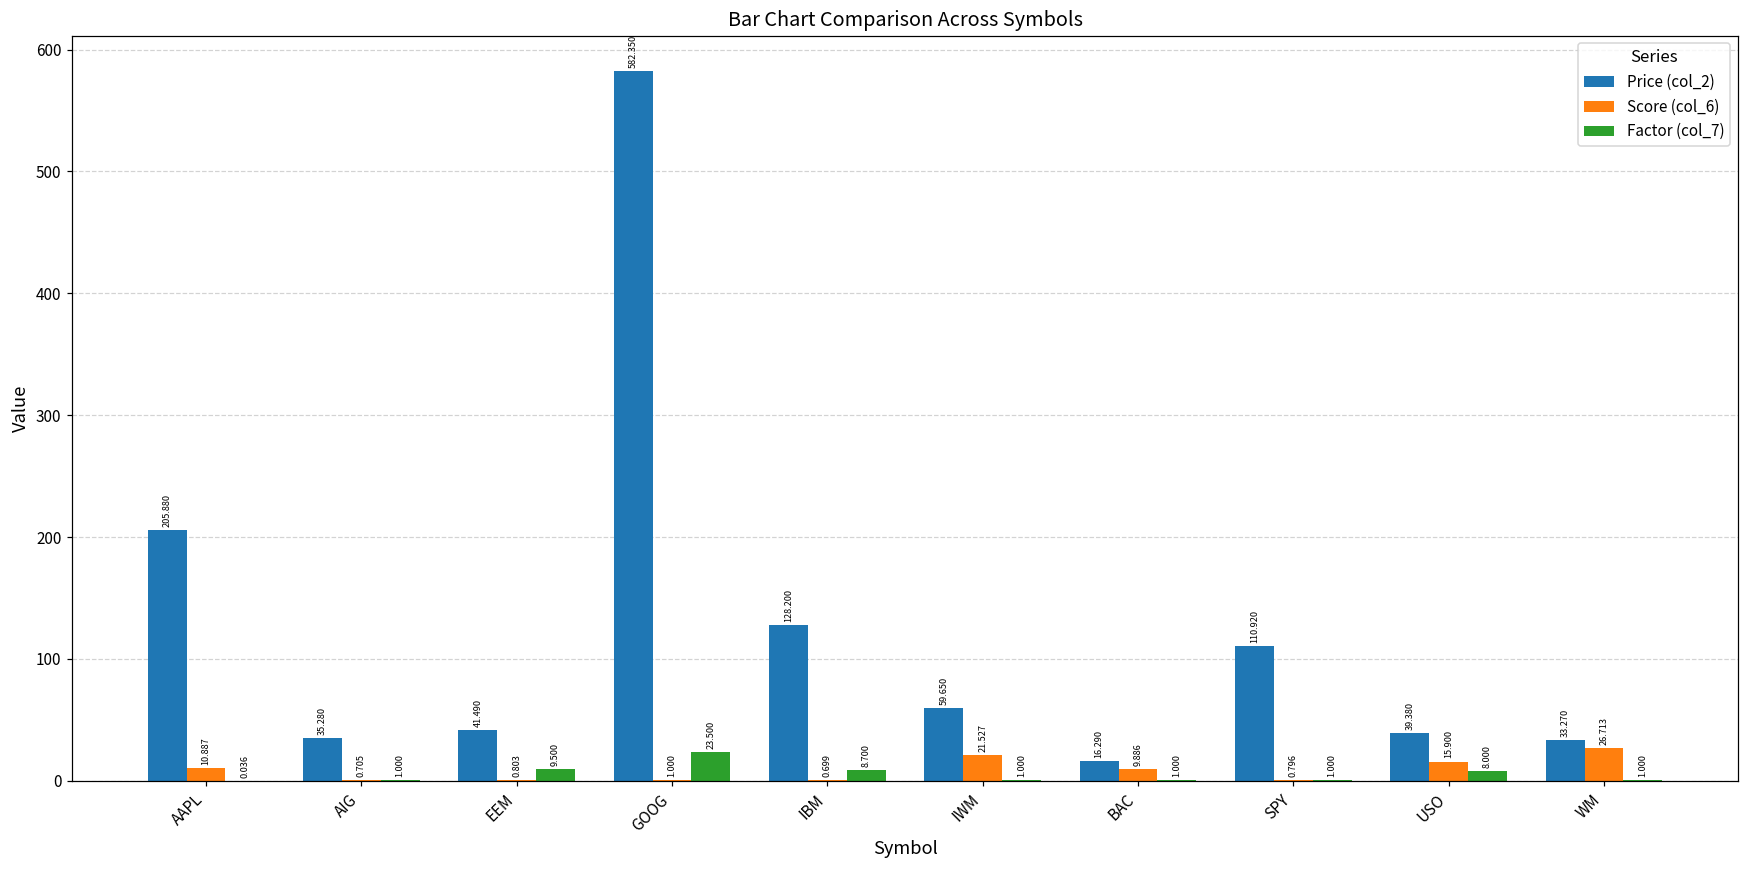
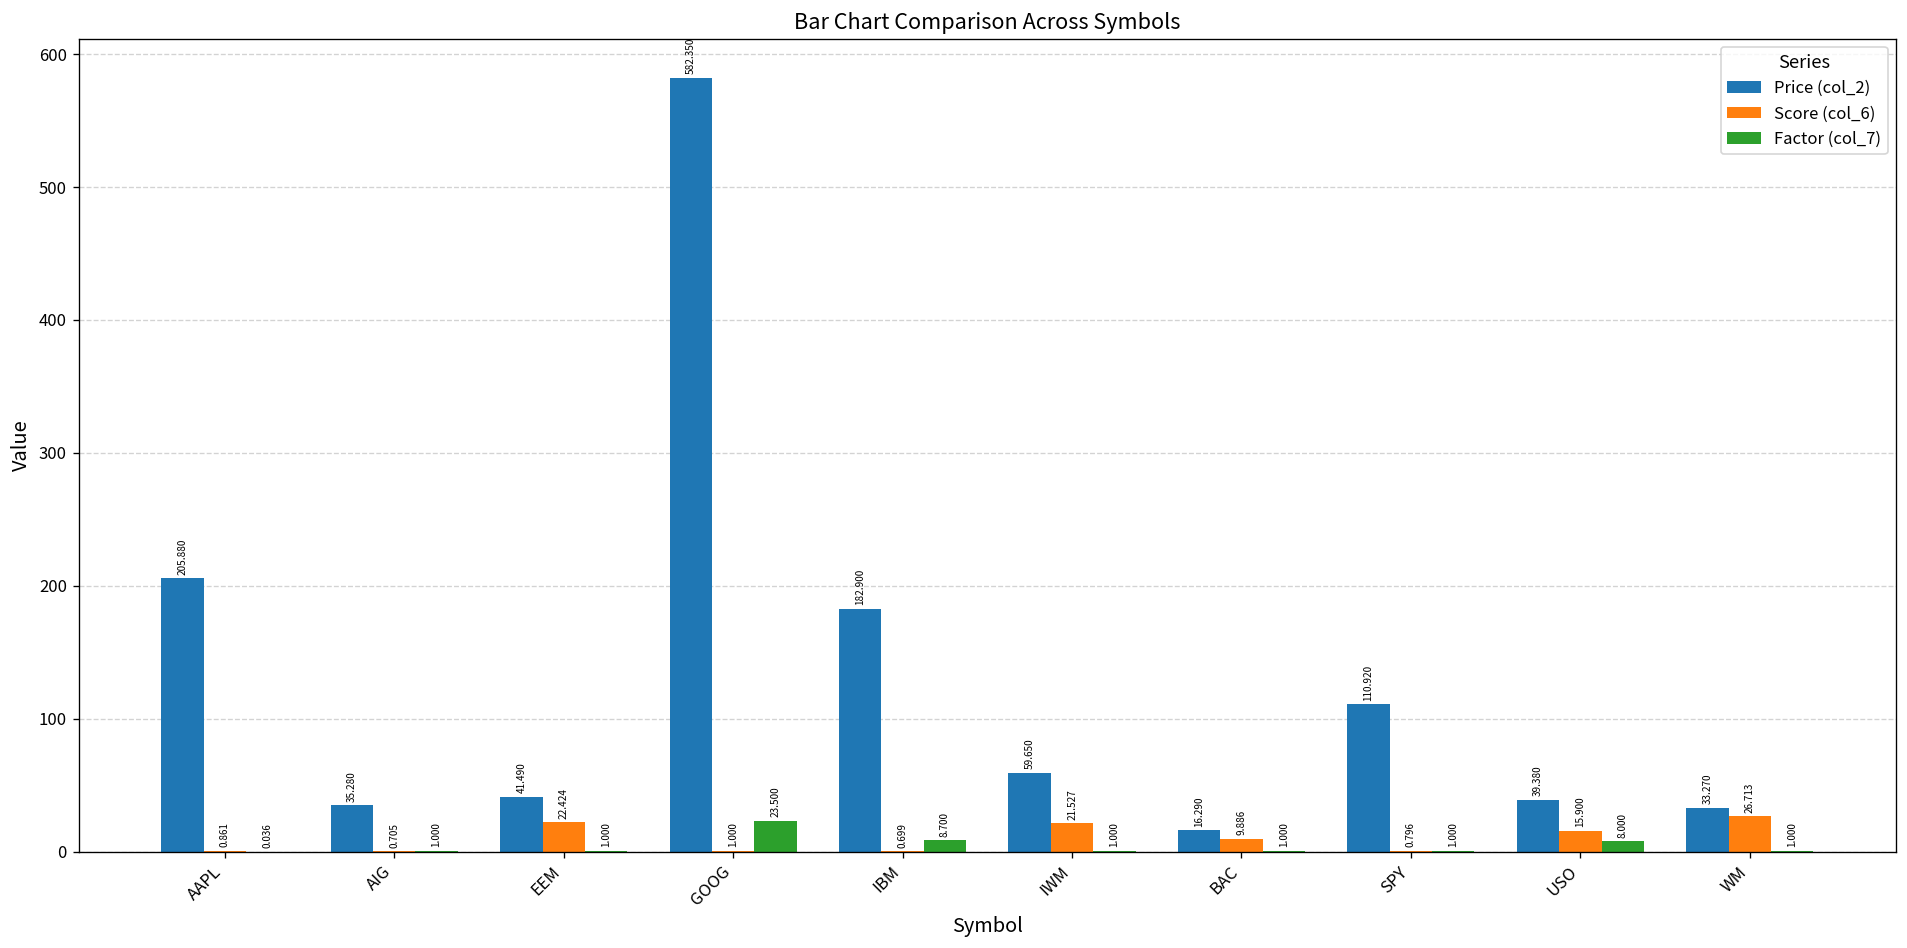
  {
    "Price (col_2)": {
      "AAPL": 205.880,
      "AIG": 35.280,
      "EEM": 41.490,
      "GOOG": 582.350,
-     "IBM": 128.200,
+     "IBM": 182.900,
      "IWM": 59.650,
      "BAC": 16.290,
      "SPY": 110.920,
      "USO": 39.380,
      "WM": 33.270
    },
    "Score (col_6)": {
-     "AAPL": 10.887,
+     "AAPL": 0.861,
      "AIG": 0.705,
-     "EEM": 0.803,
+     "EEM": 22.424,
      "GOOG": 1.000,
      "IBM": 0.699,
      "IWM": 21.527,
      "BAC": 9.886,
      "SPY": 0.796,
      "USO": 15.900,
      "WM": 26.713
    },
    "Factor (col_7)": {
      "AAPL": 0.036,
      "AIG": 1.000,
-     "EEM": 9.500,
+     "EEM": 1.000,
      "GOOG": 23.500,
      "IBM": 8.700,
      "IWM": 1.000,
      "BAC": 1.000,
      "SPY": 1.000,
      "USO": 8.000,
      "WM": 1.000
    }
  }
